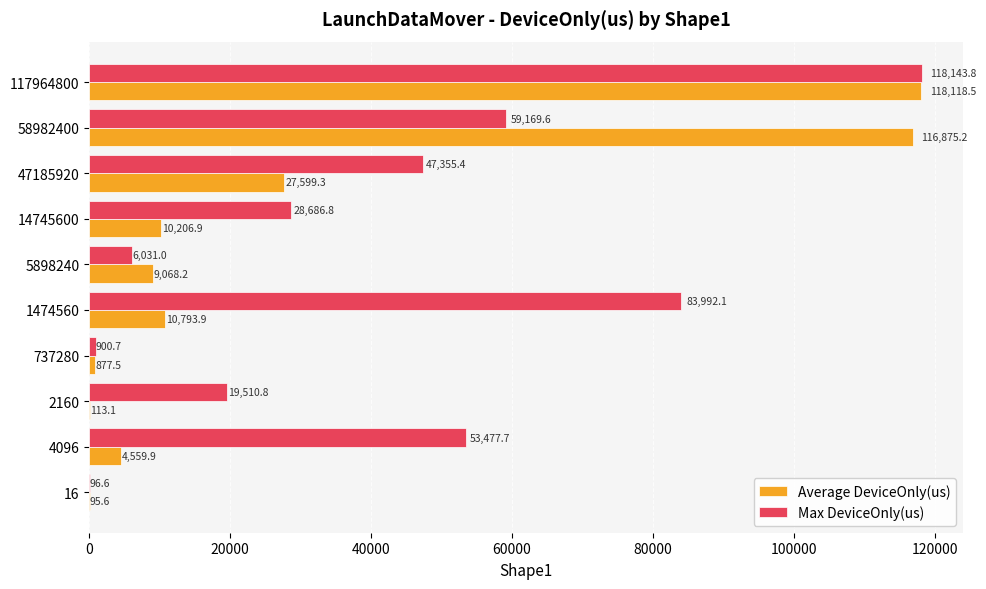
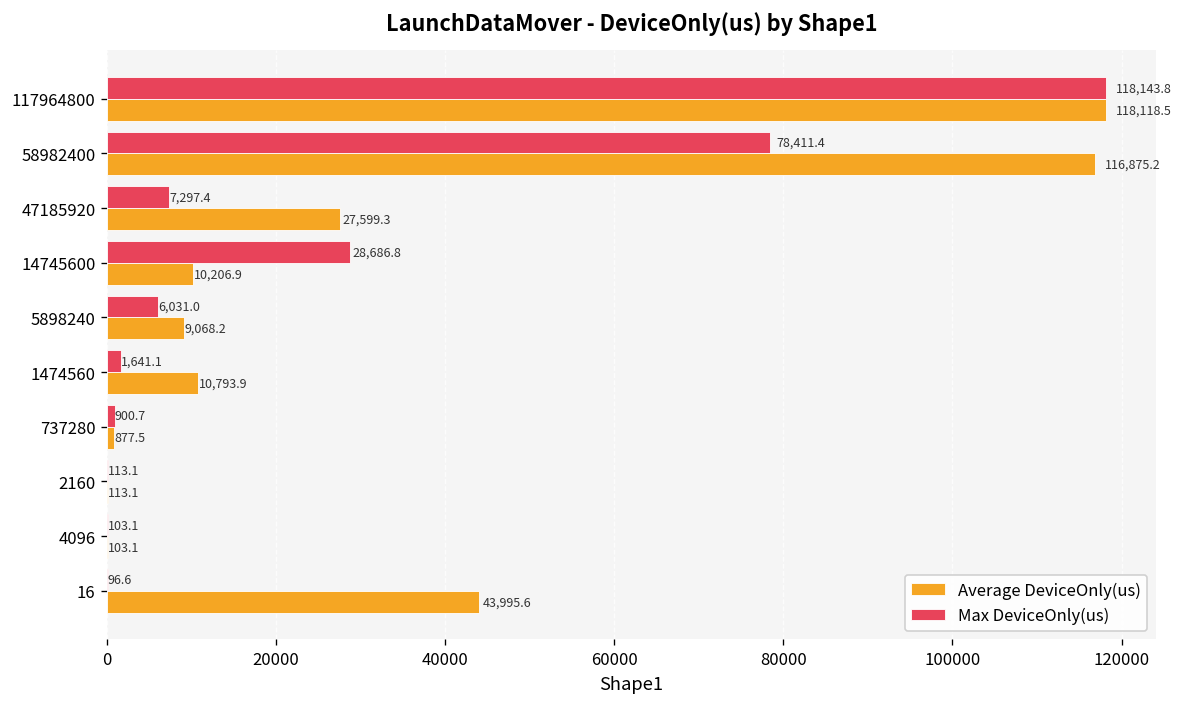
  {
    "Average DeviceOnly(us)": {
      "117964800": "118,118.5",
      "58982400": "116,875.2",
      "47185920": "27,599.3",
      "14745600": "10,206.9",
      "5898240": "9,068.2",
      "1474560": "10,793.9",
      "737280": "877.5",
      "2160": "113.1",
-     "4096": "4,559.9",
-     "16": "95.6"
+     "4096": "103.1",
+     "16": "43,995.6"
    },
    "Max DeviceOnly(us)": {
      "117964800": "118,143.8",
-     "58982400": "59,169.6",
-     "47185920": "47,355.4",
+     "58982400": "78,411.4",
+     "47185920": "7,297.4",
      "14745600": "28,686.8",
      "5898240": "6,031.0",
-     "1474560": "83,992.1",
+     "1474560": "1,641.1",
      "737280": "900.7",
-     "2160": "19,510.8",
-     "4096": "53,477.7",
+     "2160": "113.1",
+     "4096": "103.1",
      "16": "96.6"
    }
  }
